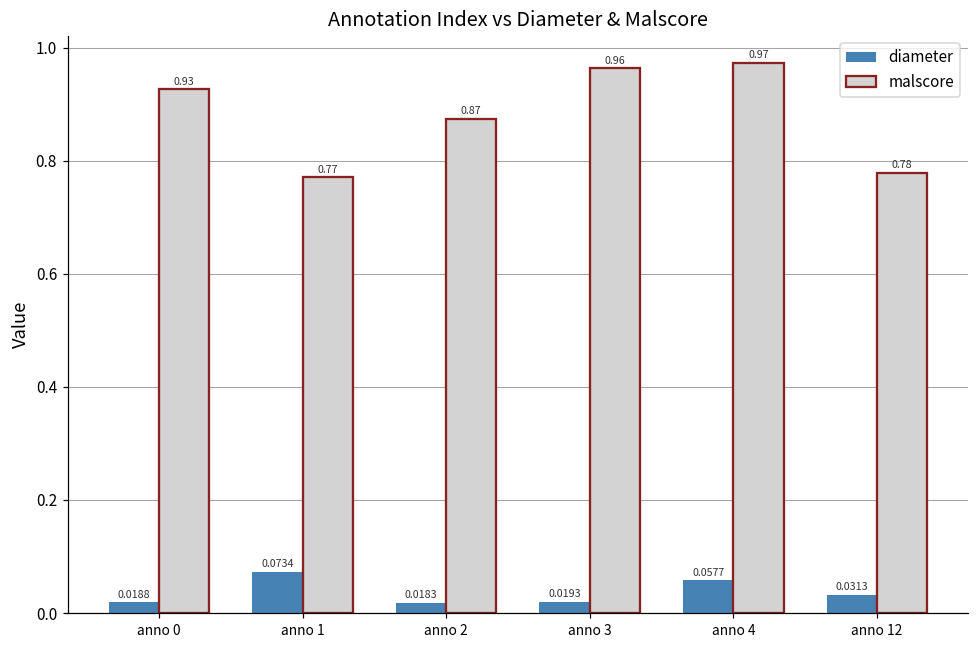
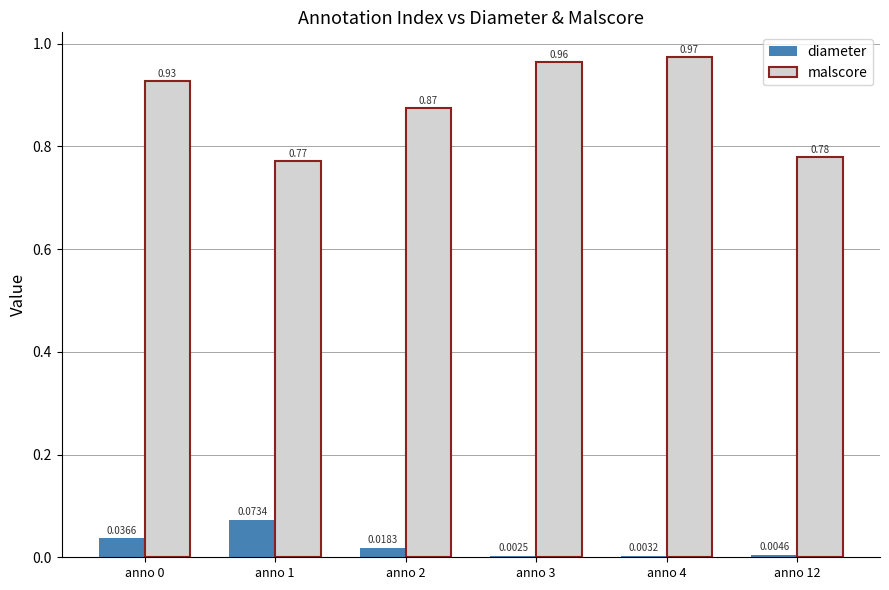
  {
    "diameter": {
-     "anno 0": 0.0188,
+     "anno 0": 0.0366,
      "anno 1": 0.0734,
      "anno 2": 0.0183,
-     "anno 3": 0.0193,
-     "anno 4": 0.0577,
-     "anno 12": 0.0313
+     "anno 3": 0.0025,
+     "anno 4": 0.0032,
+     "anno 12": 0.0046
    },
    "malscore": {
      "anno 0": 0.93,
      "anno 1": 0.77,
      "anno 2": 0.87,
      "anno 3": 0.96,
      "anno 4": 0.97,
      "anno 12": 0.78
    }
  }
